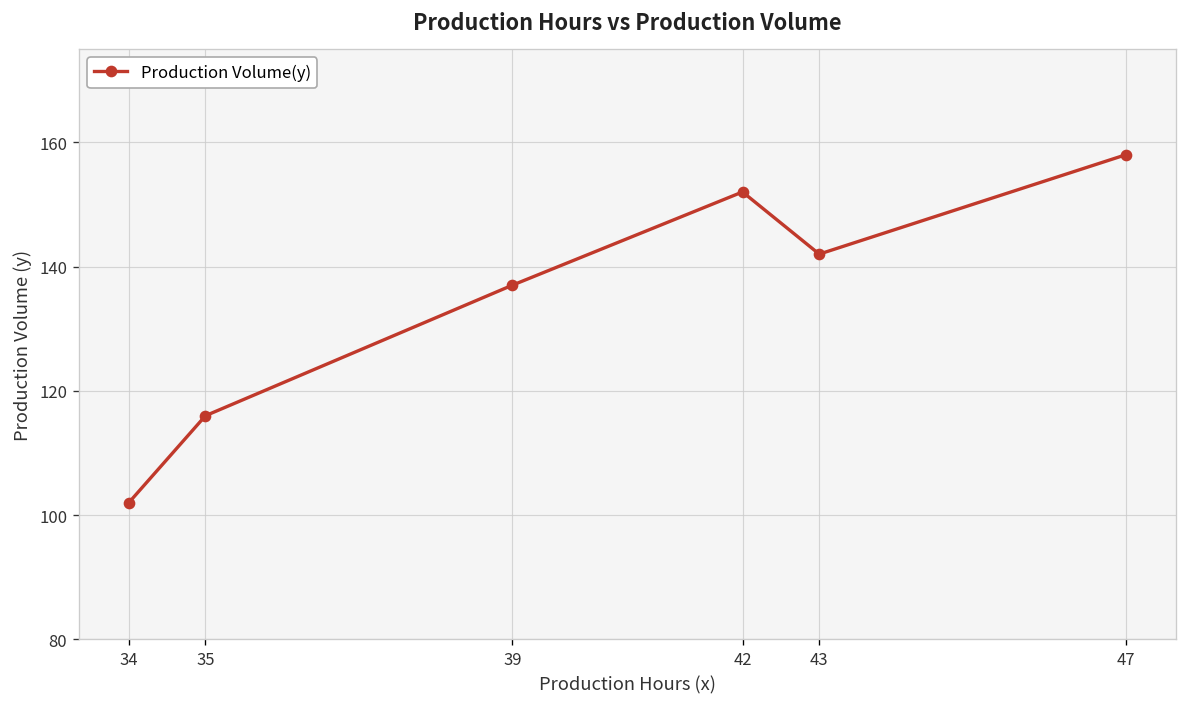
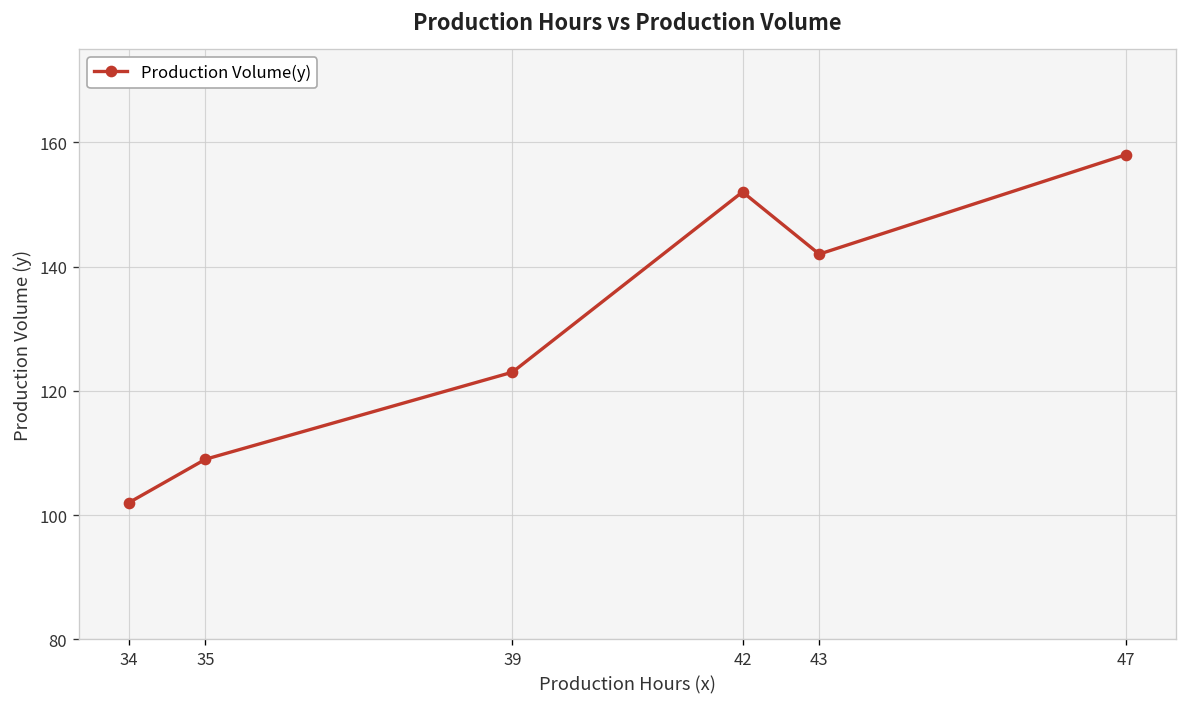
  {
    "34": 102,
-   "35": 116,
-   "39": 137,
+   "35": 109,
+   "39": 123,
    "42": 152,
    "43": 142,
    "47": 158
  }
